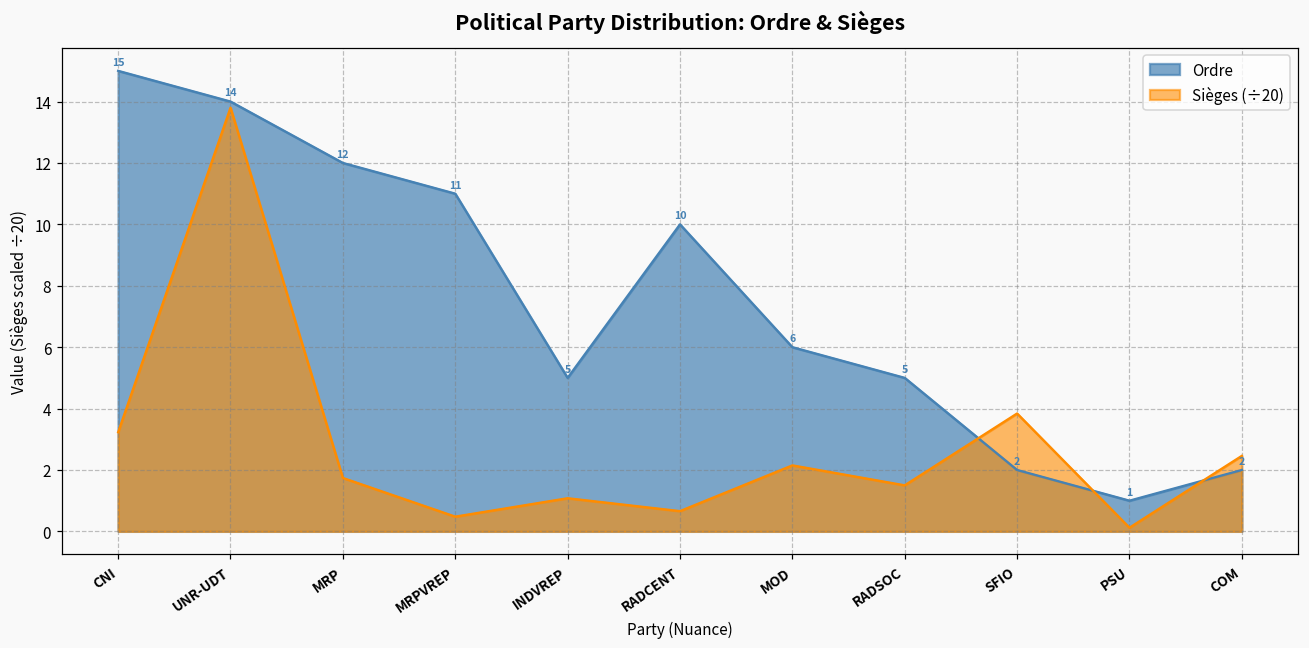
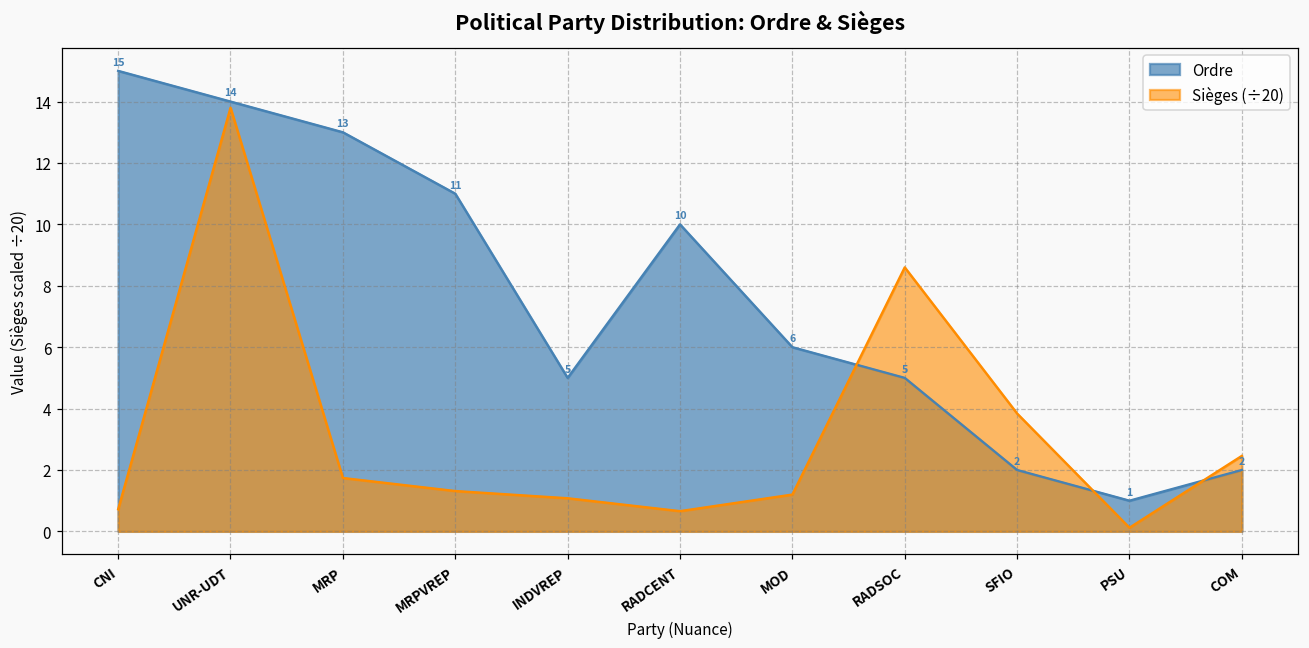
  {
    "Ordre": {
      "CNI": 15,
      "UNR-UDT": 14,
-     "MRP": 12,
+     "MRP": 13,
      "MRPVREP": 11,
      "INDVREP": 5,
      "RADCENT": 10,
      "MOD": 6,
      "RADSOC": 5,
      "SFIO": 2,
      "PSU": 1
    },
    "Sièges (÷20)": {
-     "CNI": 3.2,
+     "CNI": 0.7,
      "MRP": 1.7,
-     "MRPVREP": 0.5,
+     "MRPVREP": 1.3,
      "INDVREP": 1.1,
      "RADCENT": 0.7,
-     "MOD": 2.2,
-     "RADSOC": 1.5,
+     "MOD": 1.2,
+     "RADSOC": 8.6,
      "SFIO": 3.8,
      "PSU": 0.1
    }
  }
